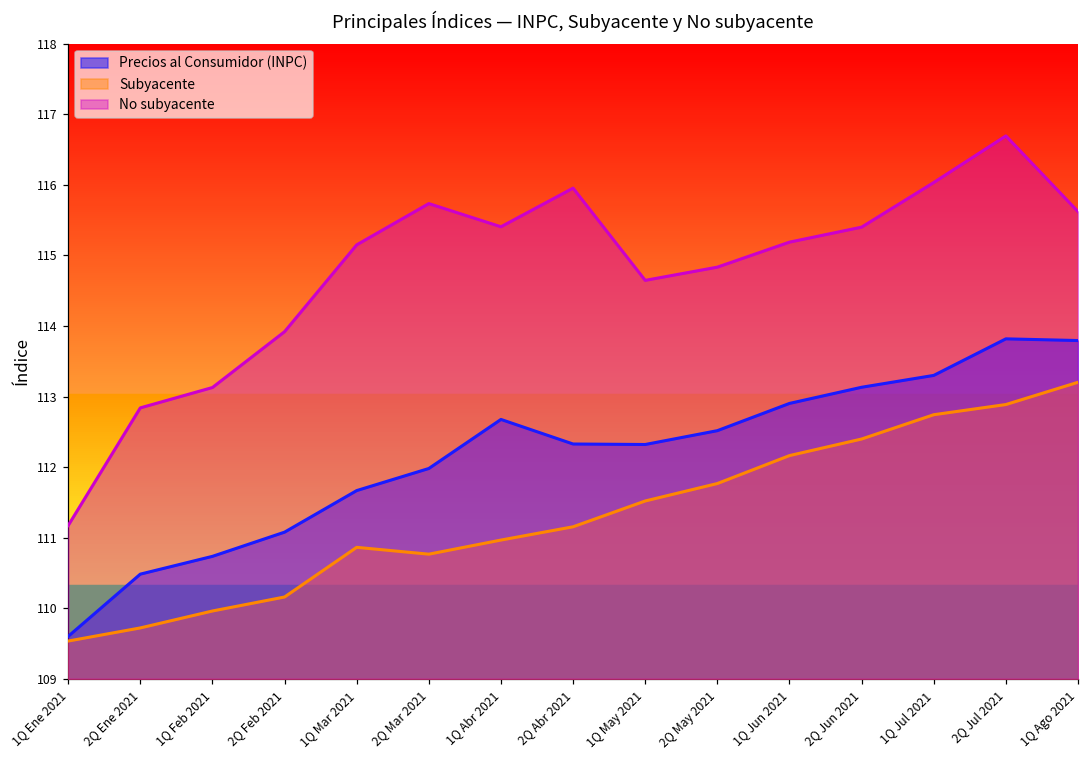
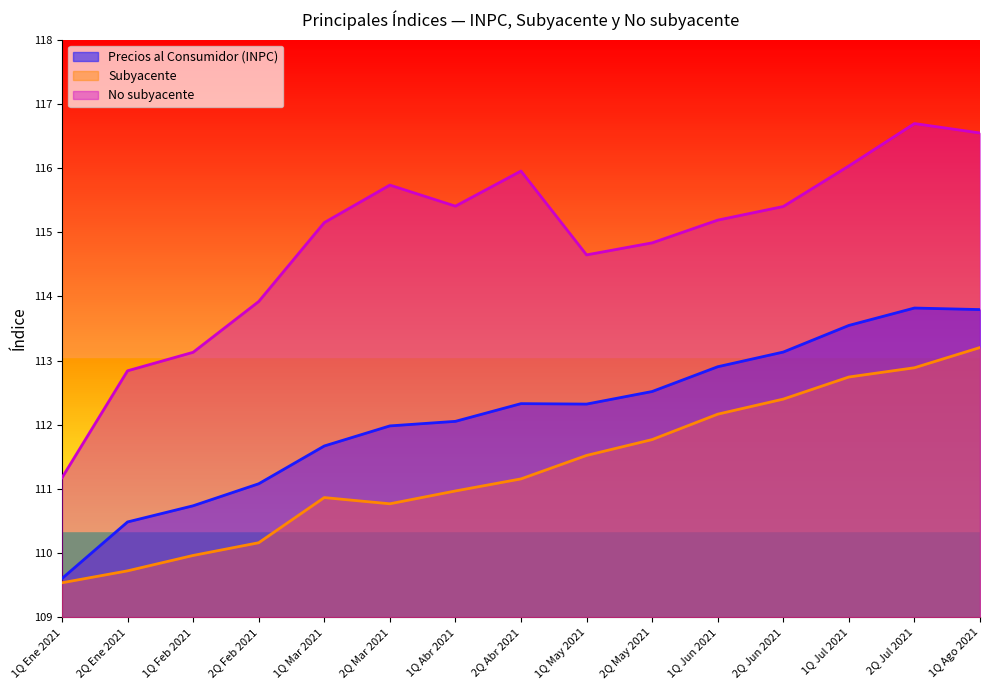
  {
    "Precios al Consumidor (INPC)": {
      "1Q Ene 2021": 109.6,
      "2Q Ene 2021": 110.5,
      "1Q Feb 2021": 110.7,
      "2Q Feb 2021": 111.1,
      "1Q Mar 2021": 111.7,
      "2Q Mar 2021": 112.0,
-     "1Q Abr 2021": 112.7,
+     "1Q Abr 2021": 112.1,
      "2Q Abr 2021": 112.3,
      "1Q May 2021": 112.3,
      "2Q May 2021": 112.5,
      "1Q Jun 2021": 112.9,
      "2Q Jun 2021": 113.1,
-     "1Q Jul 2021": 113.3,
+     "1Q Jul 2021": 113.5,
      "2Q Jul 2021": 113.8,
      "1Q Ago 2021": 113.8
    },
    "Subyacente": {
      "1Q Ene 2021": 109.5,
      "2Q Ene 2021": 109.7,
      "1Q Feb 2021": 110.0,
      "2Q Feb 2021": 110.2,
      "1Q Mar 2021": 110.9,
      "2Q Mar 2021": 110.8,
      "1Q Abr 2021": 111.0,
      "2Q Abr 2021": 111.2,
      "1Q May 2021": 111.5,
      "2Q May 2021": 111.8,
      "1Q Jun 2021": 112.2,
      "2Q Jun 2021": 112.4,
      "1Q Jul 2021": 112.7,
      "2Q Jul 2021": 112.9,
      "1Q Ago 2021": 113.2
    },
    "No subyacente": {
      "1Q Ene 2021": 111.2,
      "2Q Ene 2021": 112.8,
      "1Q Feb 2021": 113.1,
      "2Q Feb 2021": 113.9,
      "1Q Mar 2021": 115.1,
      "2Q Mar 2021": 115.7,
      "1Q Abr 2021": 115.4,
      "2Q Abr 2021": 116.0,
      "1Q May 2021": 114.6,
      "2Q May 2021": 114.8,
      "1Q Jun 2021": 115.2,
      "2Q Jun 2021": 115.4,
      "1Q Jul 2021": 116.0,
      "2Q Jul 2021": 116.7,
-     "1Q Ago 2021": 115.6
+     "1Q Ago 2021": 116.5
    }
  }
